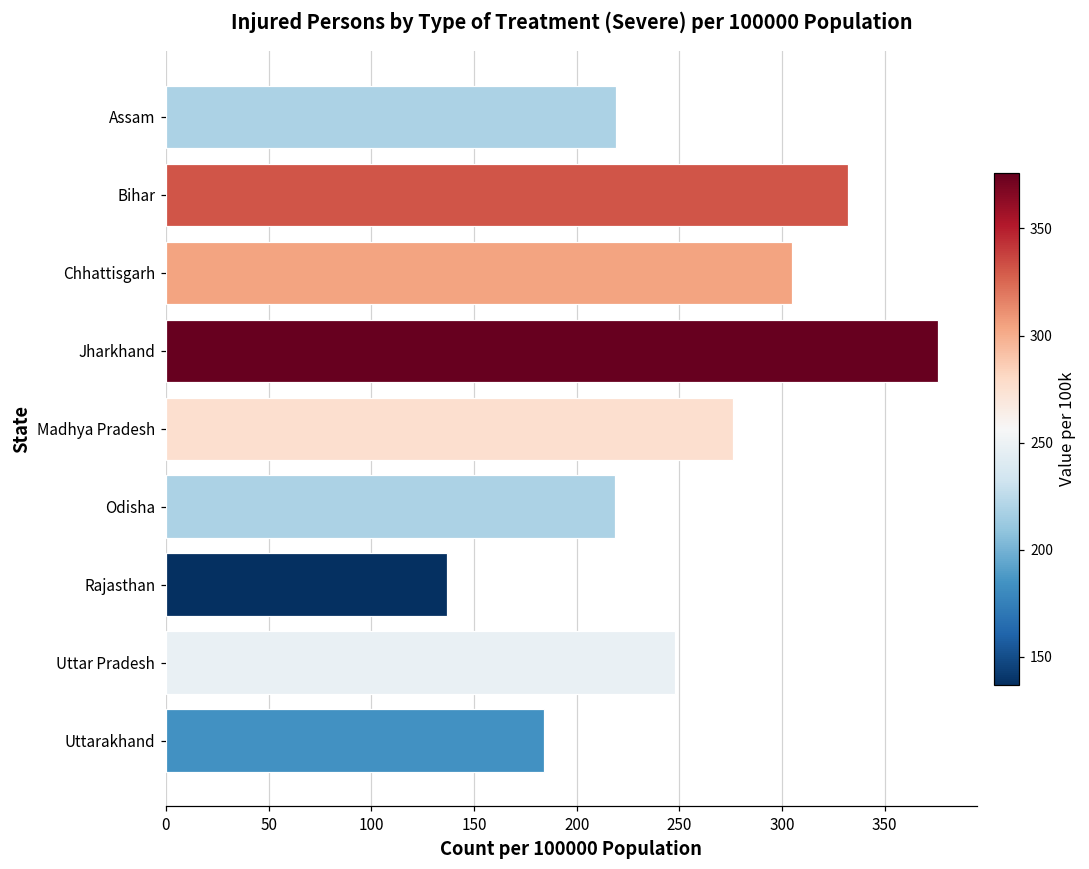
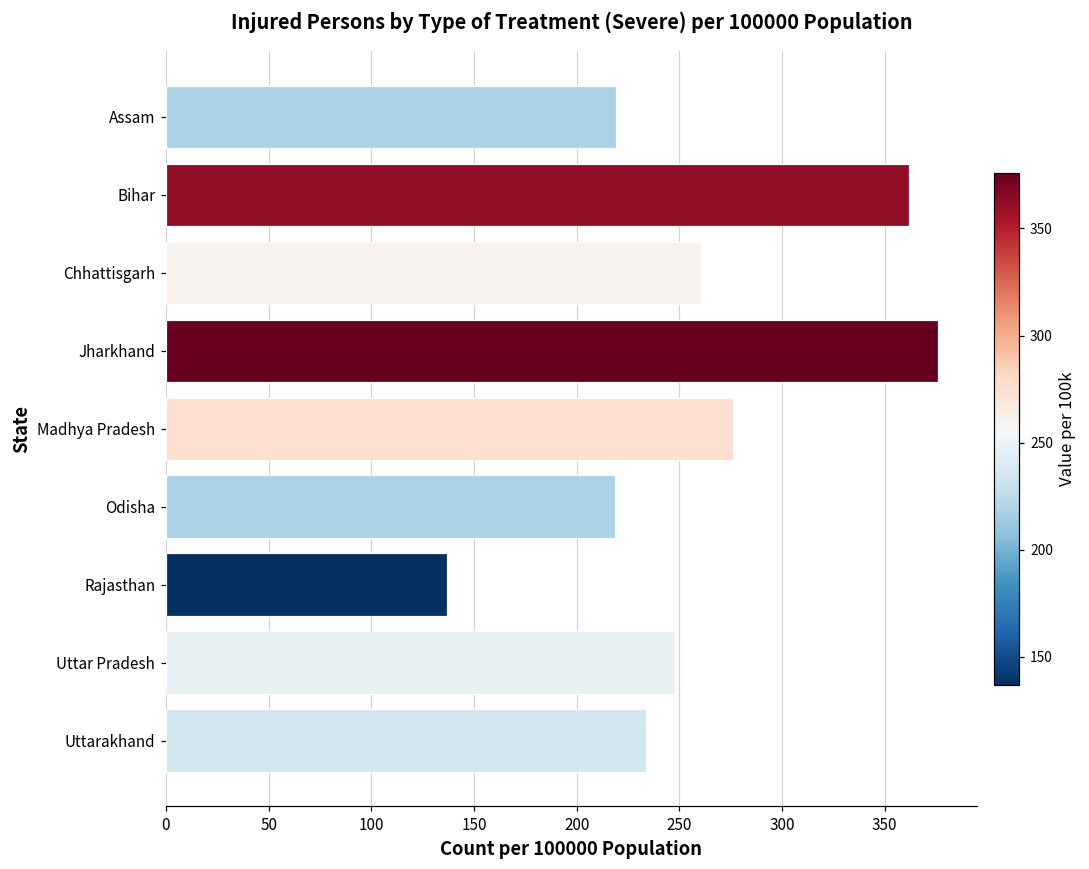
  {
    "Assam": 219,
-   "Bihar": 332,
-   "Chhattisgarh": 305,
+   "Bihar": 362,
+   "Chhattisgarh": 260,
    "Jharkhand": 376,
    "Madhya Pradesh": 276,
    "Odisha": 219,
    "Rajasthan": 137,
    "Uttar Pradesh": 248,
-   "Uttarakhand": 184
+   "Uttarakhand": 234
  }
